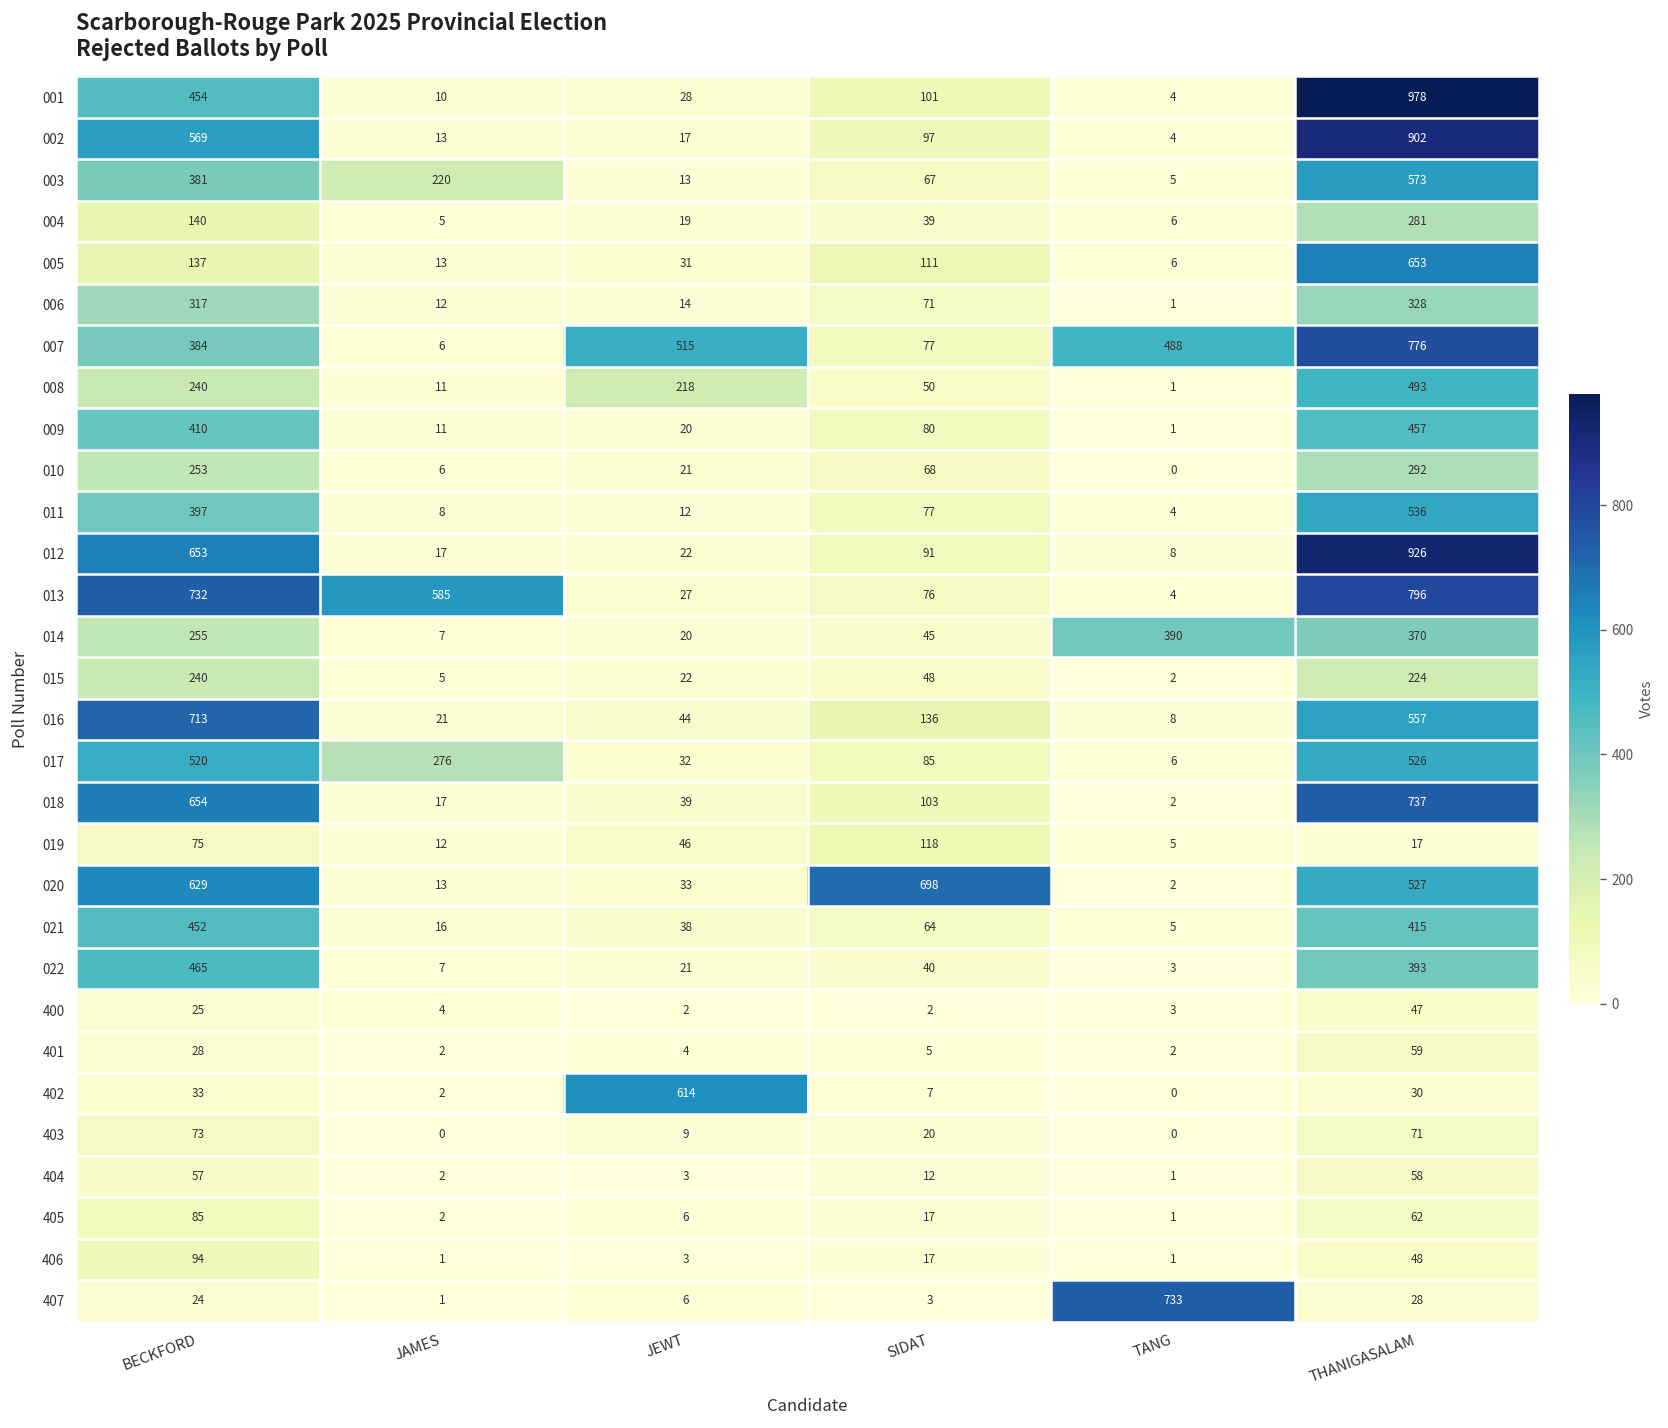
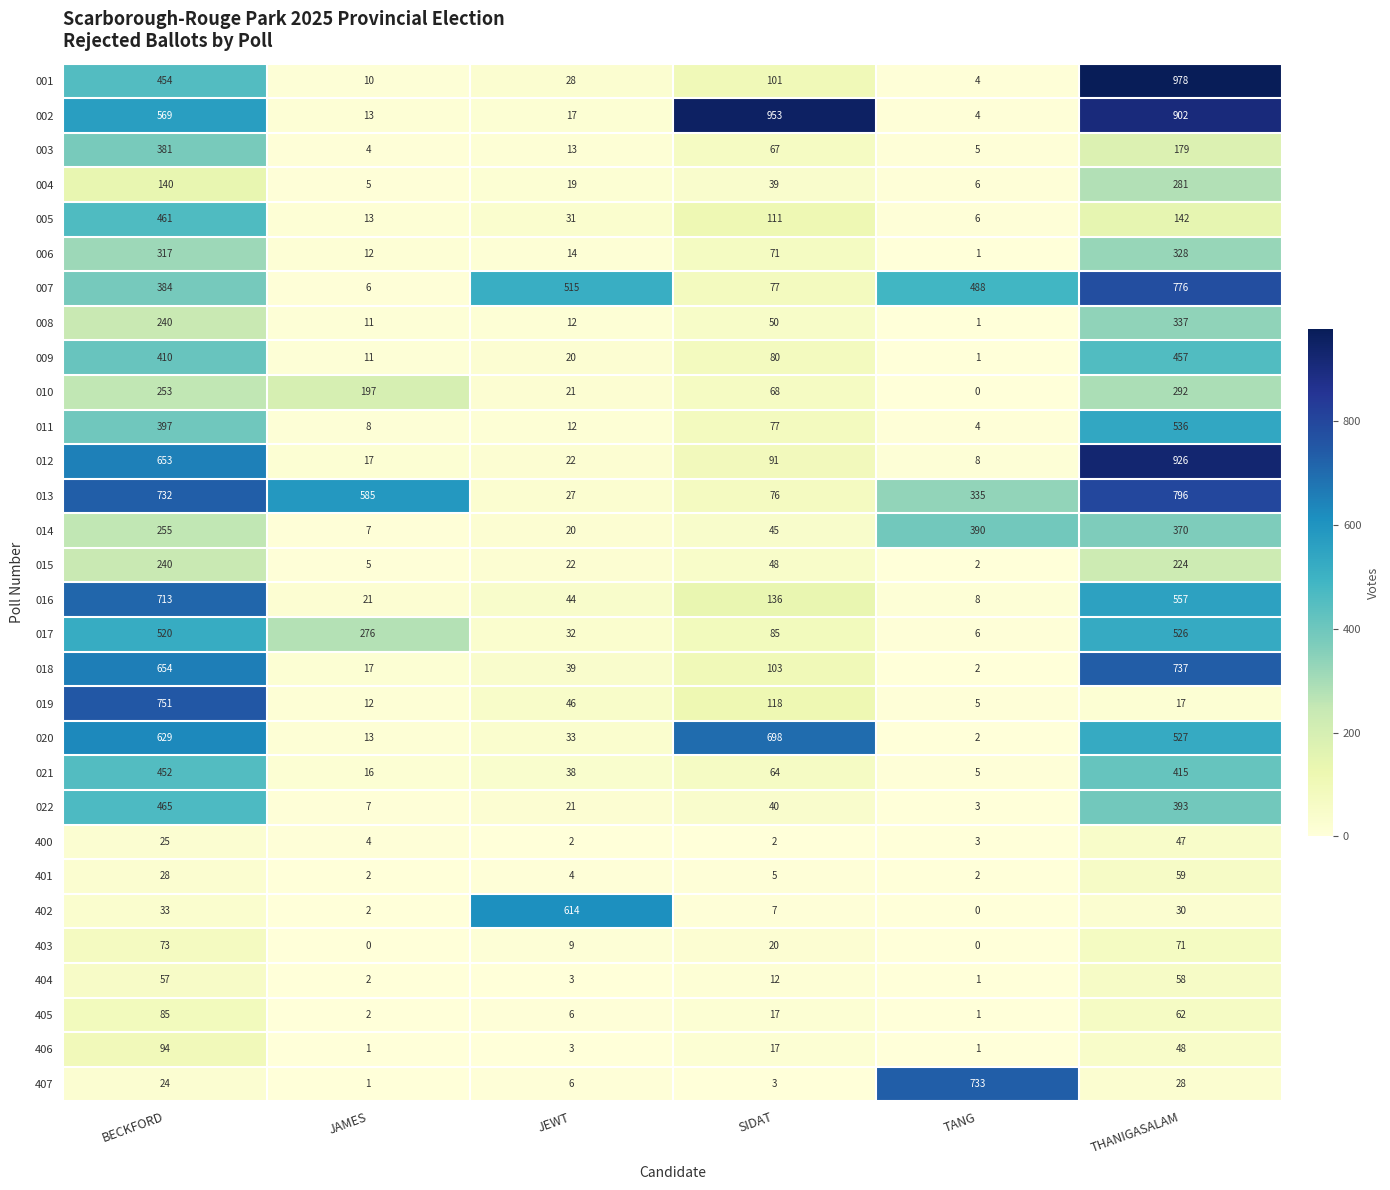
  {
    "001": {
      "BECKFORD": 454,
      "JAMES": 10,
      "JEWT": 28,
      "SIDAT": 101,
      "TANG": 4,
      "THANIGASALAM": 978
    },
    "002": {
      "BECKFORD": 569,
      "JAMES": 13,
      "JEWT": 17,
-     "SIDAT": 97,
+     "SIDAT": 953,
      "TANG": 4,
      "THANIGASALAM": 902
    },
    "003": {
      "BECKFORD": 381,
-     "JAMES": 220,
+     "JAMES": 4,
      "JEWT": 13,
      "SIDAT": 67,
      "TANG": 5,
-     "THANIGASALAM": 573
+     "THANIGASALAM": 179
    },
    "004": {
      "BECKFORD": 140,
      "JAMES": 5,
      "JEWT": 19,
      "SIDAT": 39,
      "TANG": 6,
      "THANIGASALAM": 281
    },
    "005": {
-     "BECKFORD": 137,
+     "BECKFORD": 461,
      "JAMES": 13,
      "JEWT": 31,
      "SIDAT": 111,
      "TANG": 6,
-     "THANIGASALAM": 653
+     "THANIGASALAM": 142
    },
    "006": {
      "BECKFORD": 317,
      "JAMES": 12,
      "JEWT": 14,
      "SIDAT": 71,
      "TANG": 1,
      "THANIGASALAM": 328
    },
    "007": {
      "BECKFORD": 384,
      "JAMES": 6,
      "JEWT": 515,
      "SIDAT": 77,
      "TANG": 488,
      "THANIGASALAM": 776
    },
    "008": {
      "BECKFORD": 240,
      "JAMES": 11,
-     "JEWT": 218,
+     "JEWT": 12,
      "SIDAT": 50,
      "TANG": 1,
-     "THANIGASALAM": 493
+     "THANIGASALAM": 337
    },
    "009": {
      "BECKFORD": 410,
      "JAMES": 11,
      "JEWT": 20,
      "SIDAT": 80,
      "TANG": 1,
      "THANIGASALAM": 457
    },
    "010": {
      "BECKFORD": 253,
-     "JAMES": 6,
+     "JAMES": 197,
      "JEWT": 21,
      "SIDAT": 68,
      "TANG": 0,
      "THANIGASALAM": 292
    },
    "011": {
      "BECKFORD": 397,
      "JAMES": 8,
      "JEWT": 12,
      "SIDAT": 77,
      "TANG": 4,
      "THANIGASALAM": 536
    },
    "012": {
      "BECKFORD": 653,
      "JAMES": 17,
      "JEWT": 22,
      "SIDAT": 91,
      "TANG": 8,
      "THANIGASALAM": 926
    },
    "013": {
      "BECKFORD": 732,
      "JAMES": 585,
      "JEWT": 27,
      "SIDAT": 76,
-     "TANG": 4,
+     "TANG": 335,
      "THANIGASALAM": 796
    },
    "014": {
      "BECKFORD": 255,
      "JAMES": 7,
      "JEWT": 20,
      "SIDAT": 45,
      "TANG": 390,
      "THANIGASALAM": 370
    },
    "015": {
      "BECKFORD": 240,
      "JAMES": 5,
      "JEWT": 22,
      "SIDAT": 48,
      "TANG": 2,
      "THANIGASALAM": 224
    },
    "016": {
      "BECKFORD": 713,
      "JAMES": 21,
      "JEWT": 44,
      "SIDAT": 136,
      "TANG": 8,
      "THANIGASALAM": 557
    },
    "017": {
      "BECKFORD": 520,
      "JAMES": 276,
      "JEWT": 32,
      "SIDAT": 85,
      "TANG": 6,
      "THANIGASALAM": 526
    },
    "018": {
      "BECKFORD": 654,
      "JAMES": 17,
      "JEWT": 39,
      "SIDAT": 103,
      "TANG": 2,
      "THANIGASALAM": 737
    },
    "019": {
-     "BECKFORD": 75,
+     "BECKFORD": 751,
      "JAMES": 12,
      "JEWT": 46,
      "SIDAT": 118,
      "TANG": 5,
      "THANIGASALAM": 17
    },
    "020": {
      "BECKFORD": 629,
      "JAMES": 13,
      "JEWT": 33,
      "SIDAT": 698,
      "TANG": 2,
      "THANIGASALAM": 527
    },
    "021": {
      "BECKFORD": 452,
      "JAMES": 16,
      "JEWT": 38,
      "SIDAT": 64,
      "TANG": 5,
      "THANIGASALAM": 415
    },
    "022": {
      "BECKFORD": 465,
      "JAMES": 7,
      "JEWT": 21,
      "SIDAT": 40,
      "TANG": 3,
      "THANIGASALAM": 393
    },
    "400": {
      "BECKFORD": 25,
      "JAMES": 4,
      "JEWT": 2,
      "SIDAT": 2,
      "TANG": 3,
      "THANIGASALAM": 47
    },
    "401": {
      "BECKFORD": 28,
      "JAMES": 2,
      "JEWT": 4,
      "SIDAT": 5,
      "TANG": 2,
      "THANIGASALAM": 59
    },
    "402": {
      "BECKFORD": 33,
      "JAMES": 2,
      "JEWT": 614,
      "SIDAT": 7,
      "TANG": 0,
      "THANIGASALAM": 30
    },
    "403": {
      "BECKFORD": 73,
      "JAMES": 0,
      "JEWT": 9,
      "SIDAT": 20,
      "TANG": 0,
      "THANIGASALAM": 71
    },
    "404": {
      "BECKFORD": 57,
      "JAMES": 2,
      "JEWT": 3,
      "SIDAT": 12,
      "TANG": 1,
      "THANIGASALAM": 58
    },
    "405": {
      "BECKFORD": 85,
      "JAMES": 2,
      "JEWT": 6,
      "SIDAT": 17,
      "TANG": 1,
      "THANIGASALAM": 62
    },
    "406": {
      "BECKFORD": 94,
      "JAMES": 1,
      "JEWT": 3,
      "SIDAT": 17,
      "TANG": 1,
      "THANIGASALAM": 48
    },
    "407": {
      "BECKFORD": 24,
      "JAMES": 1,
      "JEWT": 6,
      "SIDAT": 3,
      "TANG": 733,
      "THANIGASALAM": 28
    }
  }
